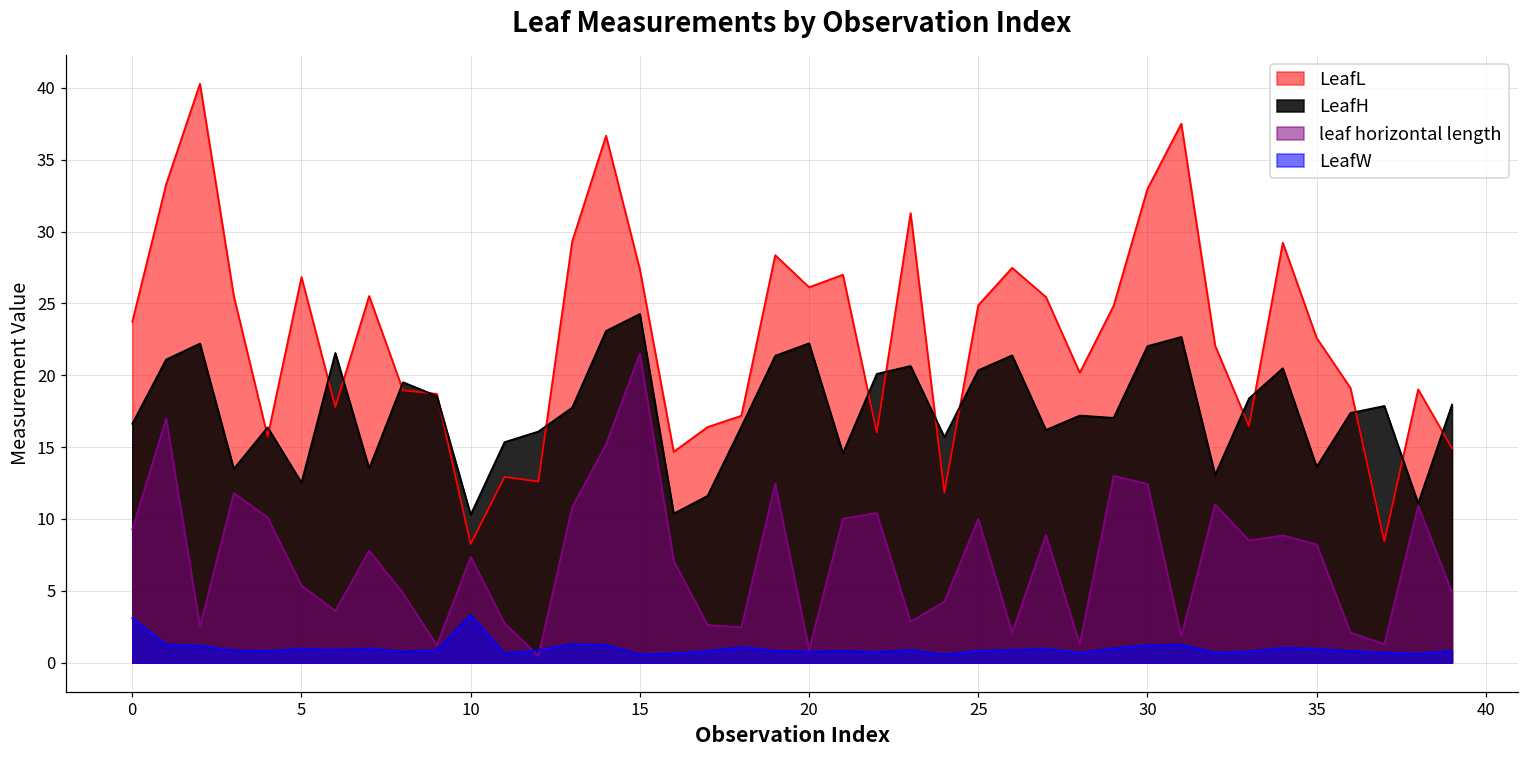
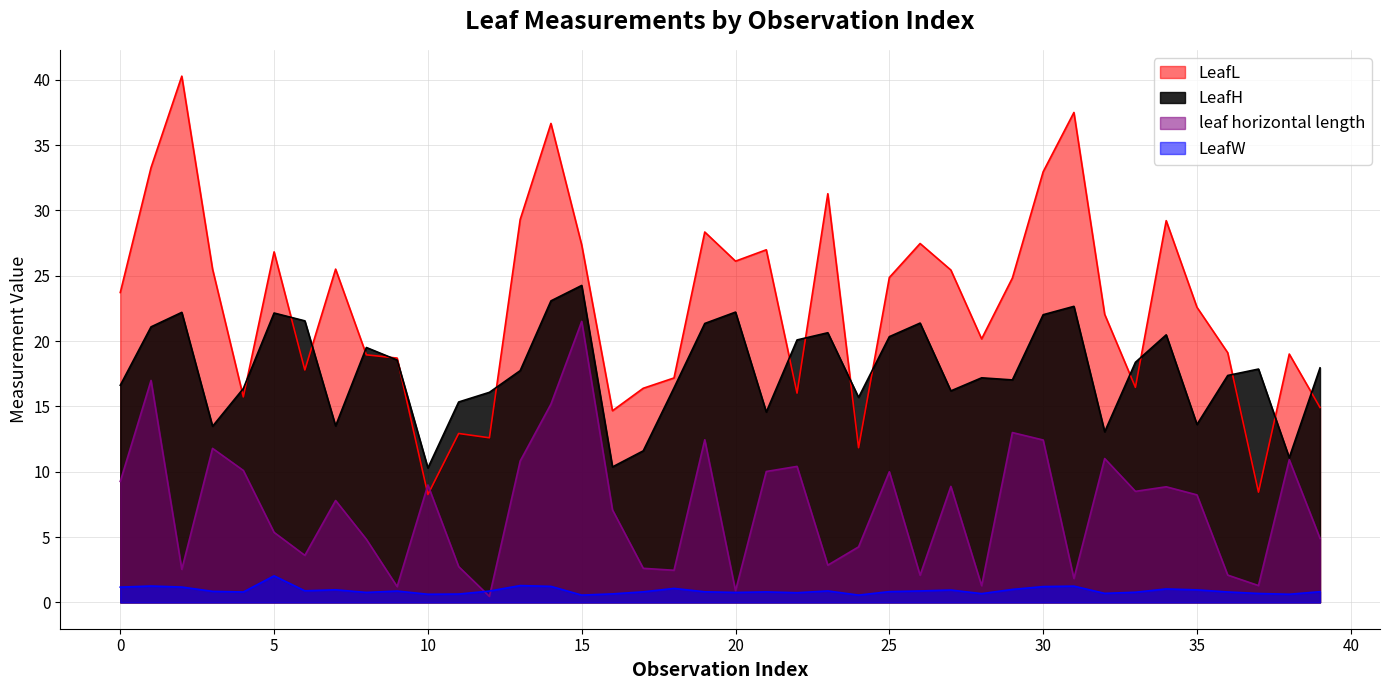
  {
    "LeafL": {
      "0": 23.7,
      "5": 26.8,
      "10": 8.3,
      "15": 27.4,
      "20": 26.1,
      "25": 24.9,
      "30": 33.0,
      "35": 22.6
    },
    "LeafH": {
      "0": 16.6,
-     "5": 12.5,
+     "5": 22.2,
      "10": 10.3,
      "15": 24.3,
      "20": 22.2,
      "25": 20.3,
      "30": 22.0,
      "35": 13.6
    },
    "leaf horizontal length": {
      "0": 9.3,
      "5": 5.4,
-     "10": 7.4,
+     "10": 9.0,
      "15": 21.5,
      "25": 10.0,
      "30": 12.4,
      "35": 8.2
    },
    "LeafW": {
-     "0": 3.1,
-     "5": 1.0,
-     "10": 3.3,
+     "0": 1.2,
+     "5": 2.0,
+     "10": 0.6,
      "15": 0.6,
      "25": 0.8,
      "30": 1.2,
      "35": 1.0
    }
  }
